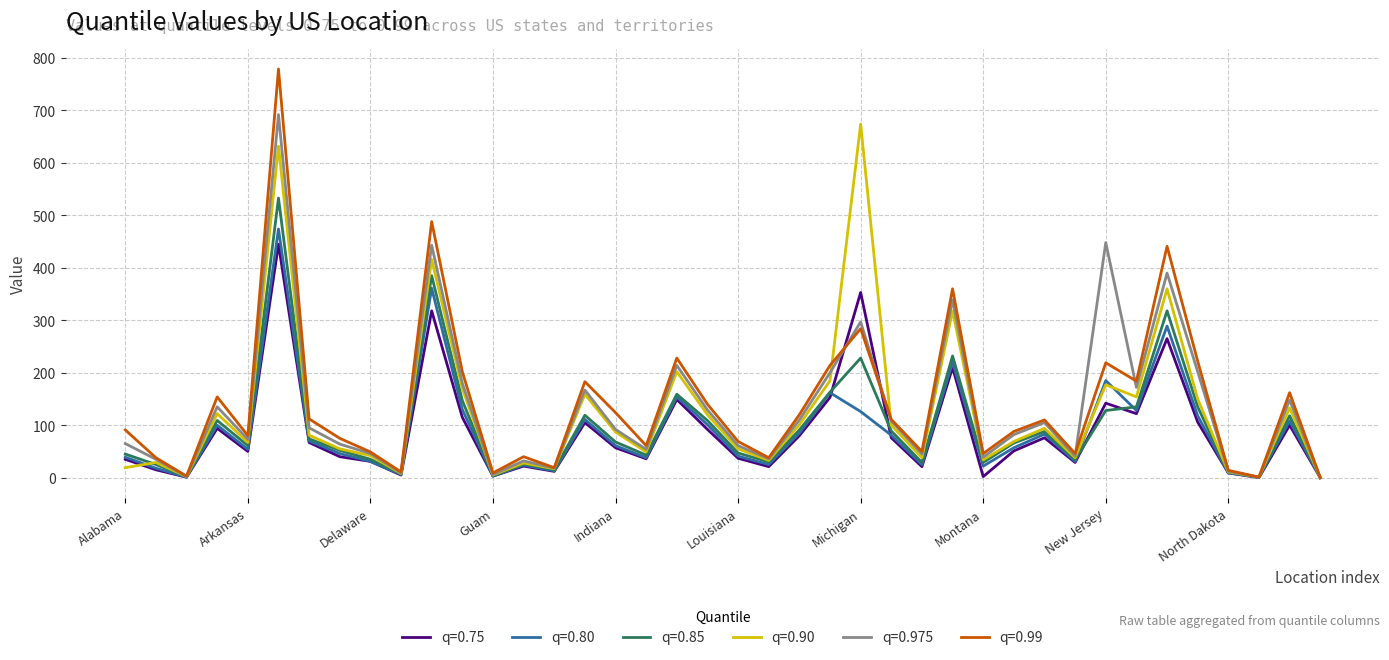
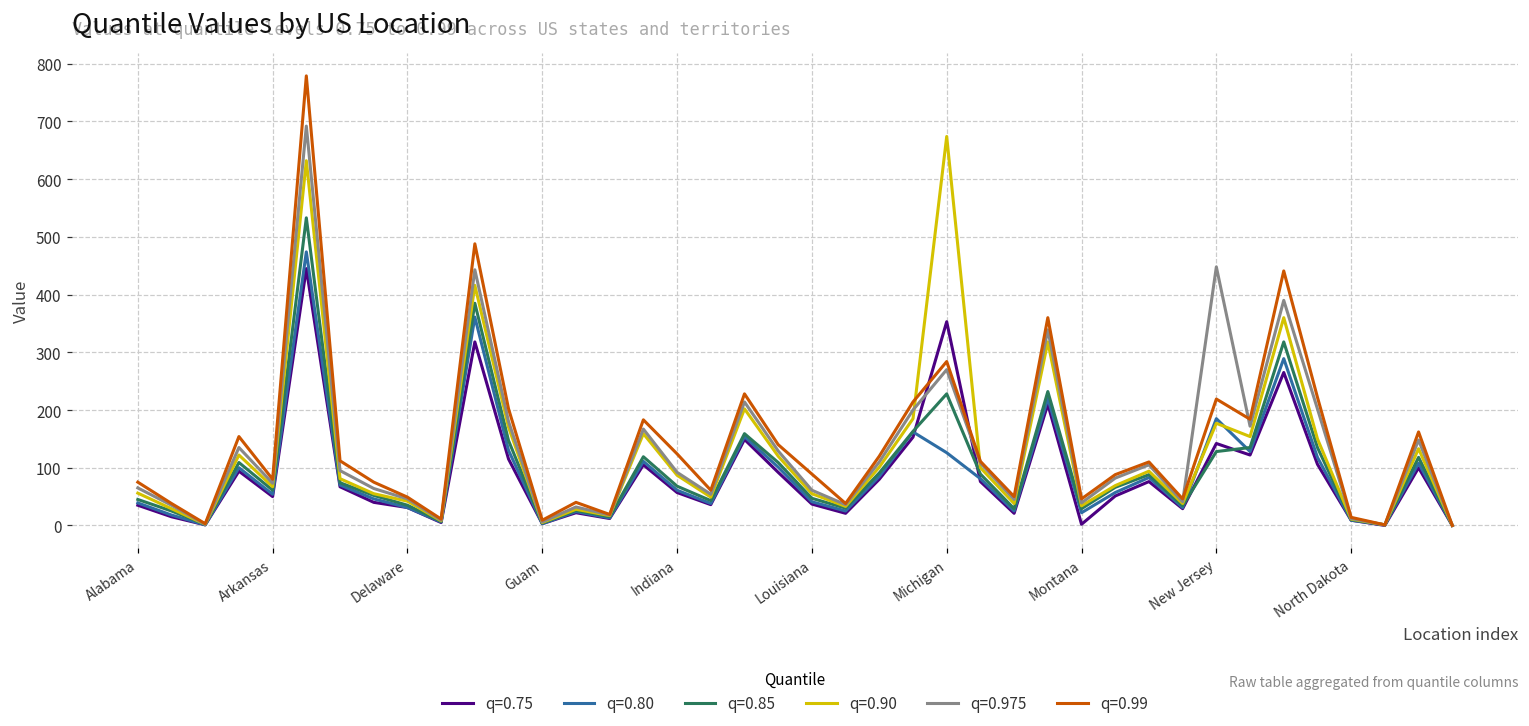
  {
    "q=0.75": {
      "Michigan": 350,
      "Montana": 0,
      "New Jersey": 140
    },
    "q=0.80": {
      "Michigan": 130,
      "Montana": 20,
      "New Jersey": 190
    },
    "q=0.85": {
      "Alabama": 50,
      "Arkansas": 60,
      "Indiana": 70,
      "Louisiana": 50,
      "Michigan": 230,
      "Montana": 30,
      "New Jersey": 130
    },
    "q=0.90": {
-     "Alabama": 20,
+     "Alabama": 60,
      "Arkansas": 70,
      "Indiana": 90,
      "Louisiana": 60,
      "Michigan": 670,
      "Montana": 30,
      "New Jersey": 180
    },
    "q=0.975": {
      "Alabama": 70,
      "Arkansas": 70,
      "Indiana": 90,
      "Louisiana": 60,
-     "Michigan": 300,
+     "Michigan": 270,
      "Montana": 40,
      "New Jersey": 450
    },
    "q=0.99": {
-     "Alabama": 90,
+     "Alabama": 80,
      "Arkansas": 80,
      "Indiana": 120,
-     "Louisiana": 70,
+     "Louisiana": 90,
      "Michigan": 280,
      "Montana": 50,
      "New Jersey": 220
    }
  }
